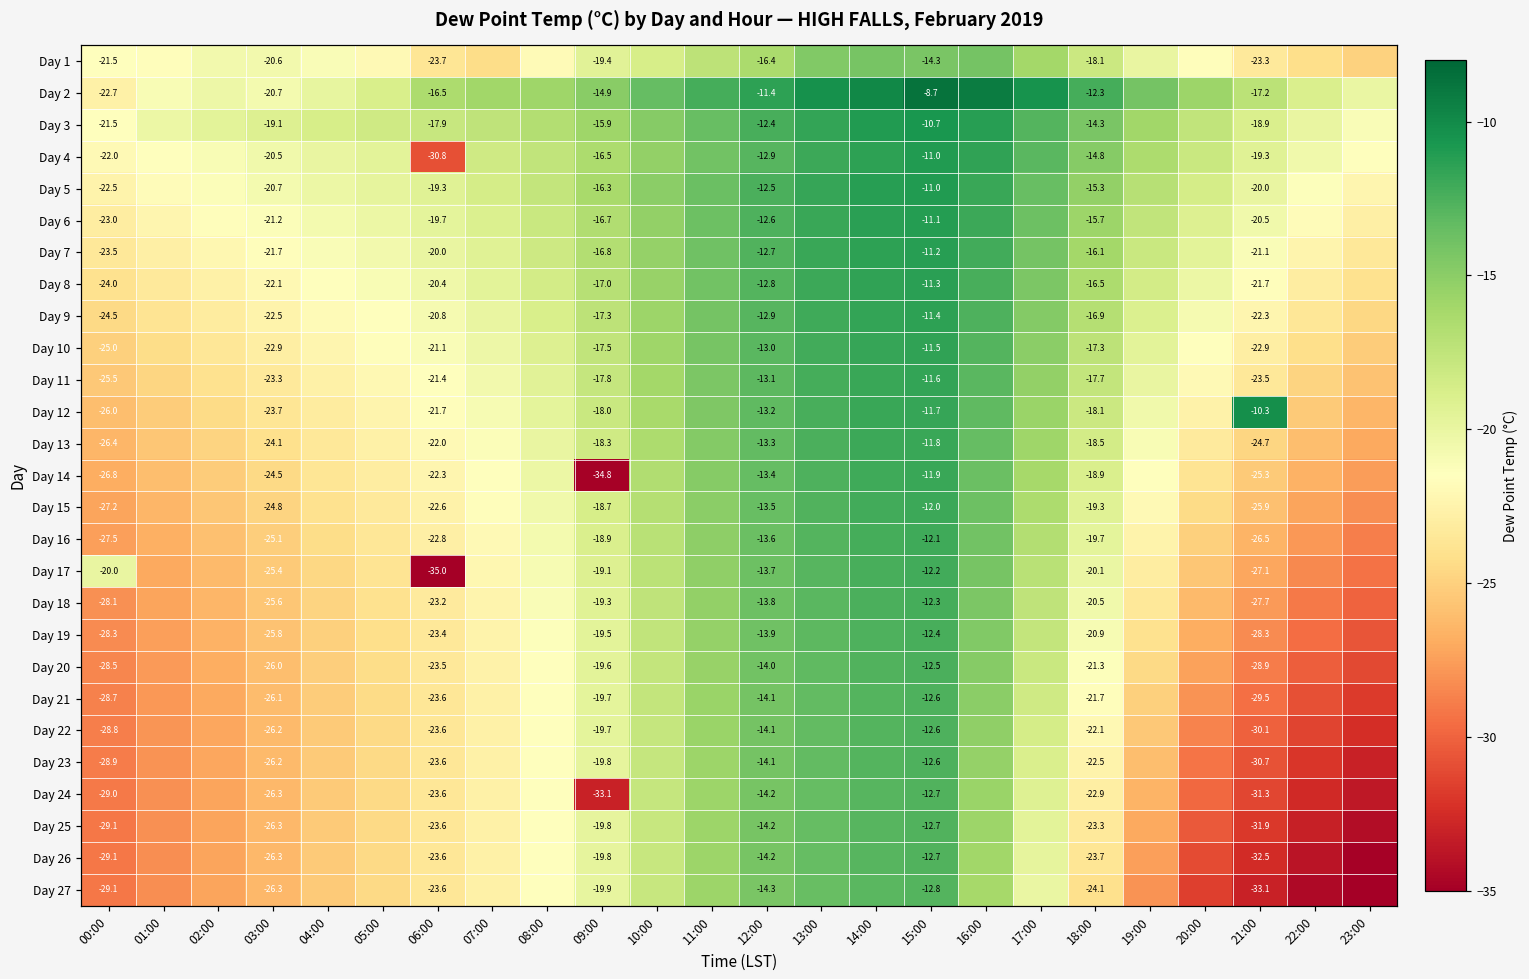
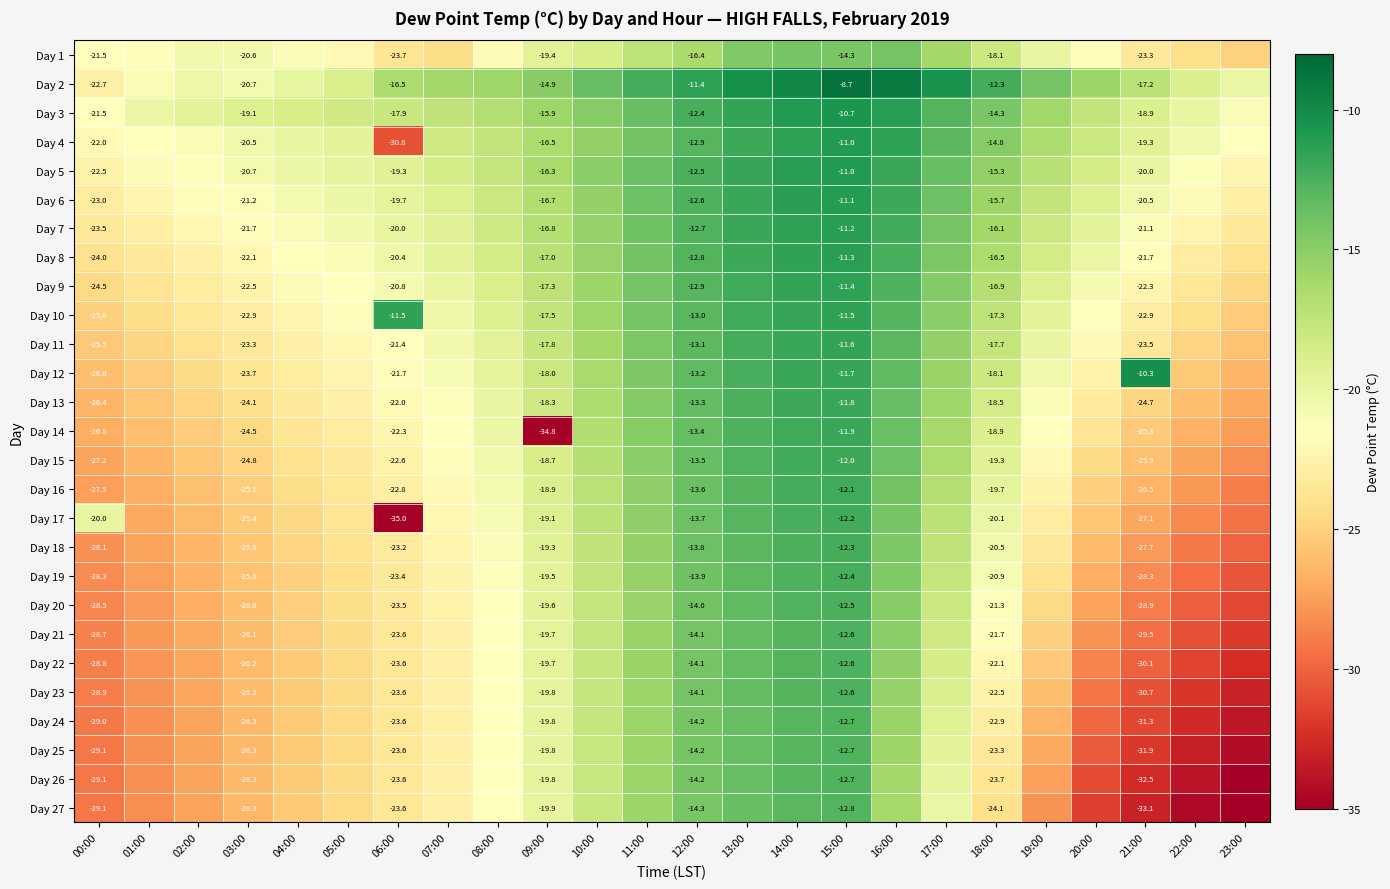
  {
    "Day 10": {
      "00:00": -25.0,
      "03:00": -22.9,
-     "06:00": -21.1,
+     "06:00": -11.5,
      "09:00": -17.5,
      "12:00": -13.0,
      "15:00": -11.5,
      "18:00": -17.3,
      "21:00": -22.9
    },
    "Day 24": {
      "00:00": -29.0,
      "03:00": -26.3,
      "06:00": -23.6,
-     "09:00": -33.1,
+     "09:00": -19.8,
      "12:00": -14.2,
      "15:00": -12.7,
      "18:00": -22.9,
      "21:00": -31.3
    }
  }
